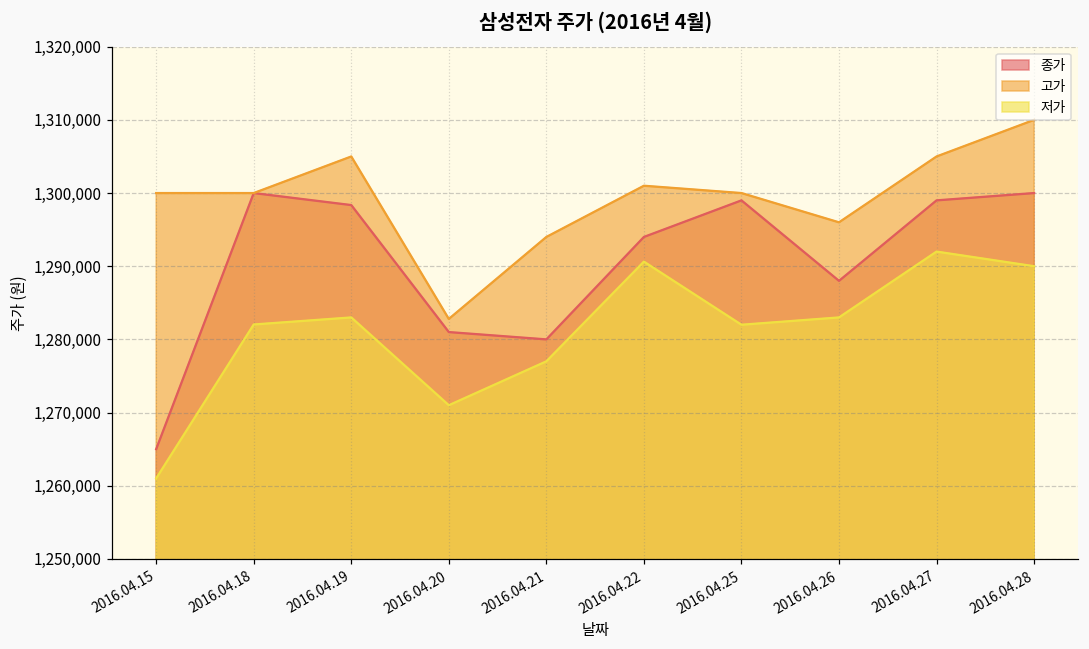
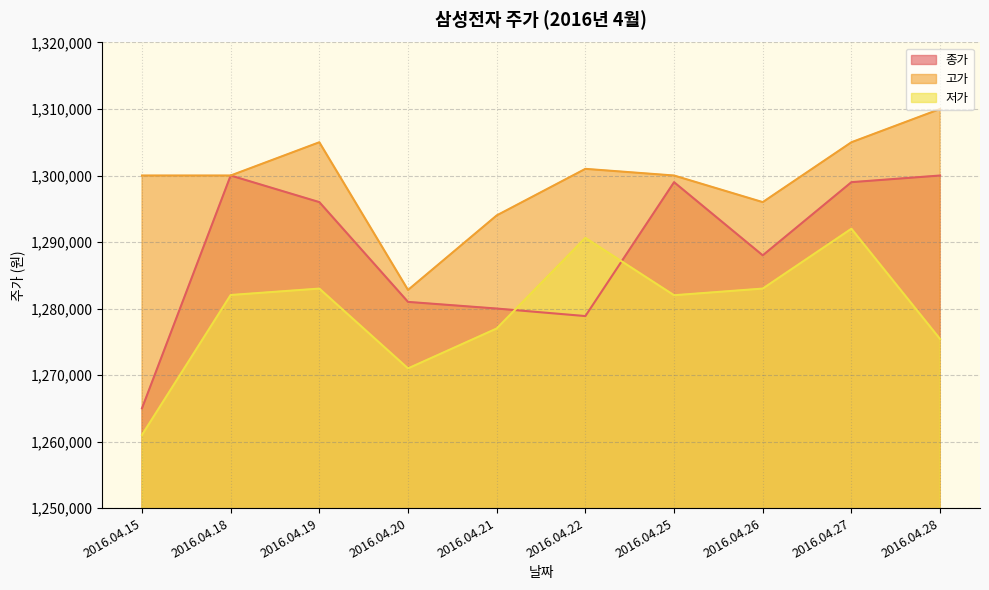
  {
    "종가": {
      "2016.04.15": "1,265,000",
-     "2016.04.19": "1,298,000",
+     "2016.04.19": "1,296,000",
      "2016.04.20": "1,281,000",
      "2016.04.21": "1,280,000",
-     "2016.04.22": "1,294,000",
+     "2016.04.22": "1,279,000",
      "2016.04.25": "1,299,000",
      "2016.04.26": "1,288,000",
      "2016.04.27": "1,299,000",
      "2016.04.28": "1,300,000"
    },
    "고가": {
      "2016.04.15": "1,300,000",
      "2016.04.19": "1,305,000",
      "2016.04.20": "1,283,000",
      "2016.04.21": "1,294,000",
      "2016.04.22": "1,301,000",
      "2016.04.25": "1,300,000",
      "2016.04.26": "1,296,000",
      "2016.04.27": "1,305,000"
    },
    "저가": {
      "2016.04.15": "1,261,000",
      "2016.04.18": "1,282,000",
      "2016.04.19": "1,283,000",
      "2016.04.20": "1,271,000",
      "2016.04.21": "1,277,000",
      "2016.04.22": "1,291,000",
      "2016.04.25": "1,282,000",
      "2016.04.26": "1,283,000",
      "2016.04.27": "1,292,000",
-     "2016.04.28": "1,290,000"
+     "2016.04.28": "1,275,000"
    }
  }
